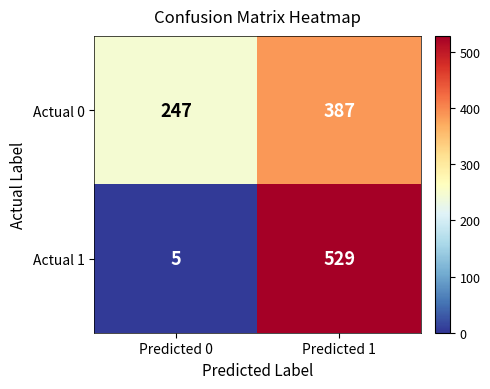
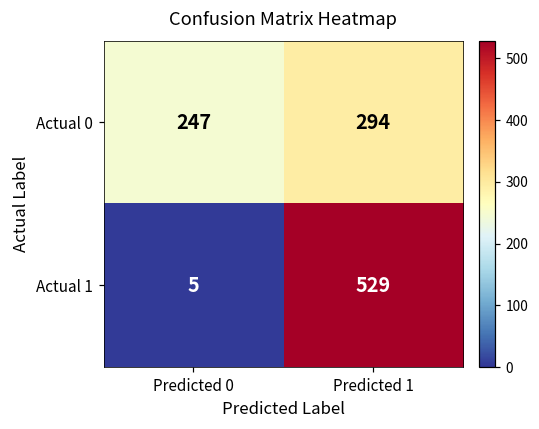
  {
    "Actual 0": {
      "Predicted 0": 247,
-     "Predicted 1": 387
+     "Predicted 1": 294
    },
    "Actual 1": {
      "Predicted 0": 5,
      "Predicted 1": 529
    }
  }
